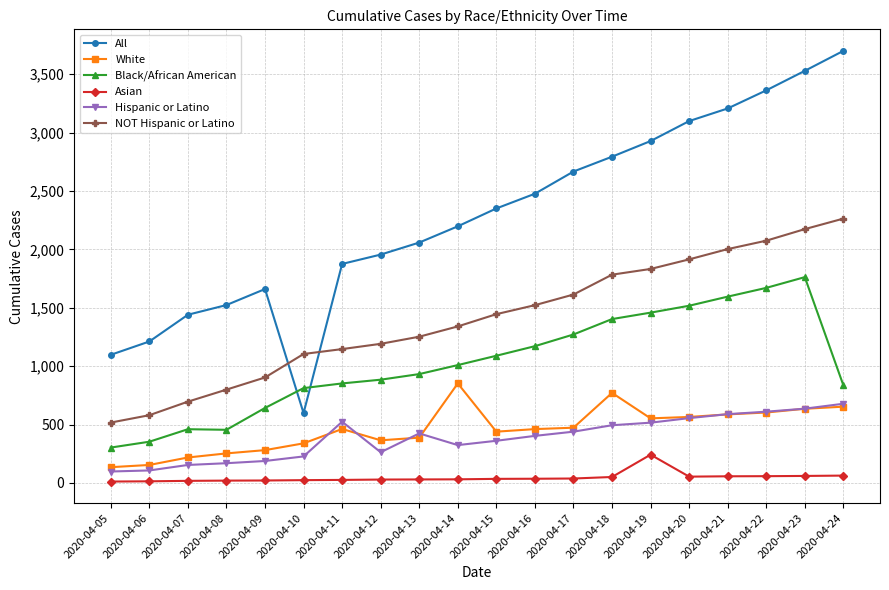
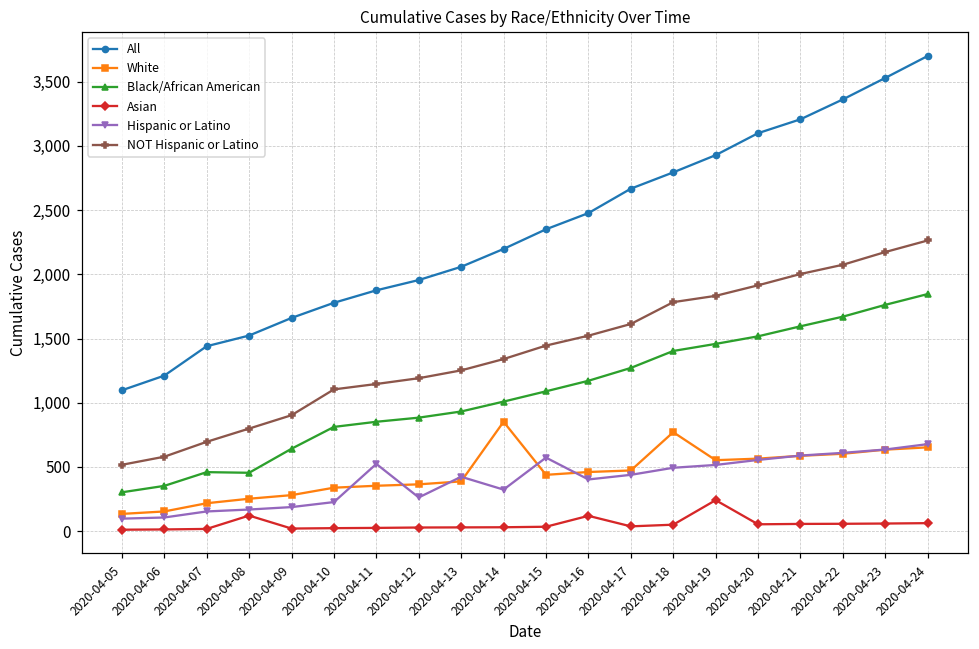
  {
    "All": {
      "2020-04-05": "1,100",
      "2020-04-06": "1,210",
      "2020-04-07": "1,440",
      "2020-04-08": "1,520",
      "2020-04-09": "1,660",
-     "2020-04-10": "600",
+     "2020-04-10": "1,780",
      "2020-04-11": "1,880",
      "2020-04-12": "1,960",
      "2020-04-13": "2,060",
      "2020-04-14": "2,200",
      "2020-04-15": "2,350",
      "2020-04-16": "2,480",
      "2020-04-17": "2,670",
      "2020-04-18": "2,790",
      "2020-04-19": "2,930",
      "2020-04-20": "3,100",
      "2020-04-21": "3,210",
      "2020-04-22": "3,360",
      "2020-04-23": "3,530",
      "2020-04-24": "3,700"
    },
    "White": {
      "2020-04-05": "140",
      "2020-04-06": "150",
      "2020-04-07": "220",
      "2020-04-08": "250",
      "2020-04-09": "280",
      "2020-04-10": "340",
-     "2020-04-11": "460",
+     "2020-04-11": "350",
      "2020-04-12": "370",
      "2020-04-13": "390",
      "2020-04-14": "850",
      "2020-04-15": "440",
      "2020-04-16": "460",
      "2020-04-17": "470",
      "2020-04-18": "770",
      "2020-04-19": "550",
      "2020-04-24": "650"
    },
    "Black/African American": {
      "2020-04-05": "300",
      "2020-04-06": "350",
      "2020-04-07": "460",
      "2020-04-08": "460",
      "2020-04-09": "640",
      "2020-04-10": "810",
      "2020-04-11": "850",
      "2020-04-12": "880",
      "2020-04-13": "930",
      "2020-04-14": "1,010",
      "2020-04-15": "1,090",
      "2020-04-16": "1,170",
      "2020-04-17": "1,270",
      "2020-04-18": "1,400",
      "2020-04-19": "1,460",
      "2020-04-20": "1,520",
      "2020-04-21": "1,600",
      "2020-04-22": "1,670",
      "2020-04-23": "1,760",
-     "2020-04-24": "840"
+     "2020-04-24": "1,850"
    },
    "Asian": {
      "2020-04-05": "10",
      "2020-04-06": "10",
      "2020-04-07": "20",
-     "2020-04-08": "20",
+     "2020-04-08": "120",
      "2020-04-09": "20",
      "2020-04-10": "20",
      "2020-04-11": "30",
      "2020-04-12": "30",
      "2020-04-13": "30",
      "2020-04-14": "30",
      "2020-04-15": "40",
-     "2020-04-16": "40",
+     "2020-04-16": "120",
      "2020-04-17": "40",
      "2020-04-18": "50",
      "2020-04-19": "240",
      "2020-04-20": "50",
      "2020-04-21": "60",
      "2020-04-22": "60",
      "2020-04-23": "60",
      "2020-04-24": "60"
    },
    "Hispanic or Latino": {
      "2020-04-05": "100",
      "2020-04-06": "110",
      "2020-04-07": "150",
      "2020-04-08": "170",
      "2020-04-09": "190",
      "2020-04-10": "230",
      "2020-04-11": "520",
      "2020-04-12": "260",
      "2020-04-13": "420",
      "2020-04-14": "320",
-     "2020-04-15": "360",
+     "2020-04-15": "570",
      "2020-04-16": "400",
      "2020-04-17": "440",
      "2020-04-18": "490",
      "2020-04-19": "520",
      "2020-04-24": "680"
    },
    "NOT Hispanic or Latino": {
      "2020-04-05": "520",
      "2020-04-06": "580",
      "2020-04-07": "700",
      "2020-04-08": "800",
      "2020-04-09": "900",
      "2020-04-10": "1,100",
      "2020-04-11": "1,150",
      "2020-04-12": "1,190",
      "2020-04-13": "1,250",
      "2020-04-14": "1,340",
      "2020-04-15": "1,450",
      "2020-04-16": "1,520",
      "2020-04-17": "1,610",
      "2020-04-18": "1,780",
      "2020-04-19": "1,830",
      "2020-04-20": "1,910",
      "2020-04-21": "2,000",
      "2020-04-22": "2,070",
      "2020-04-23": "2,170",
      "2020-04-24": "2,260"
    }
  }
